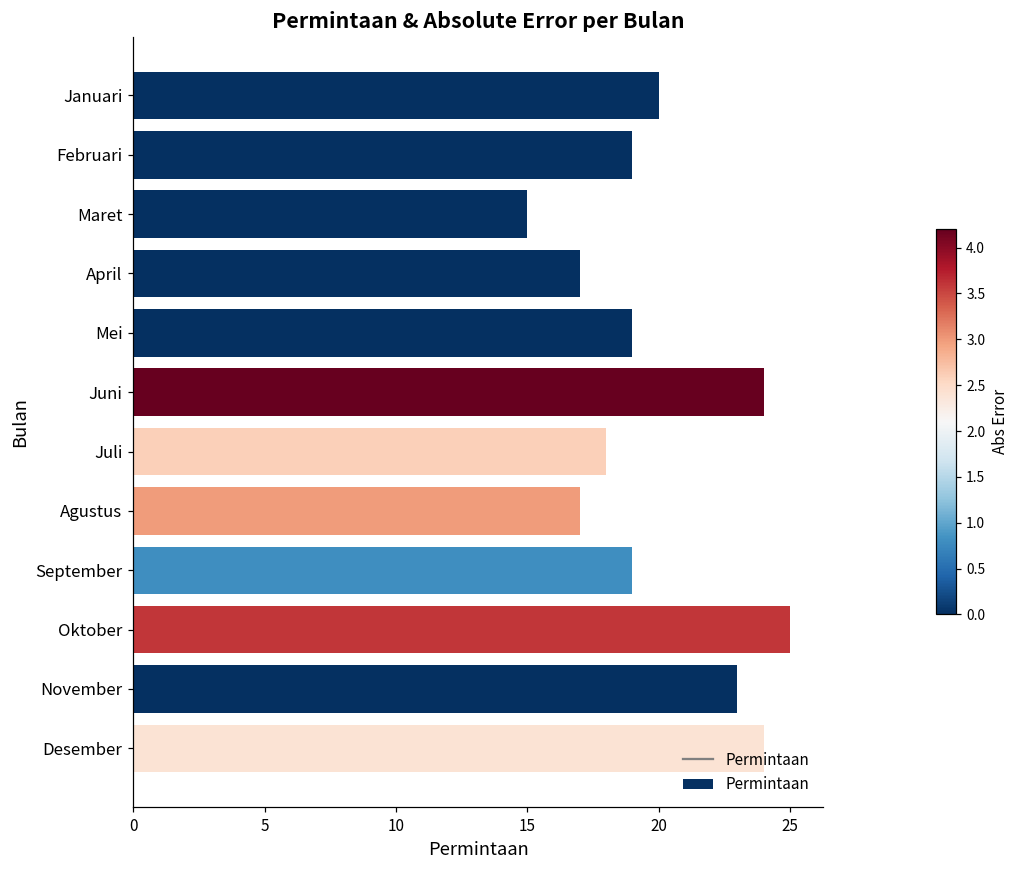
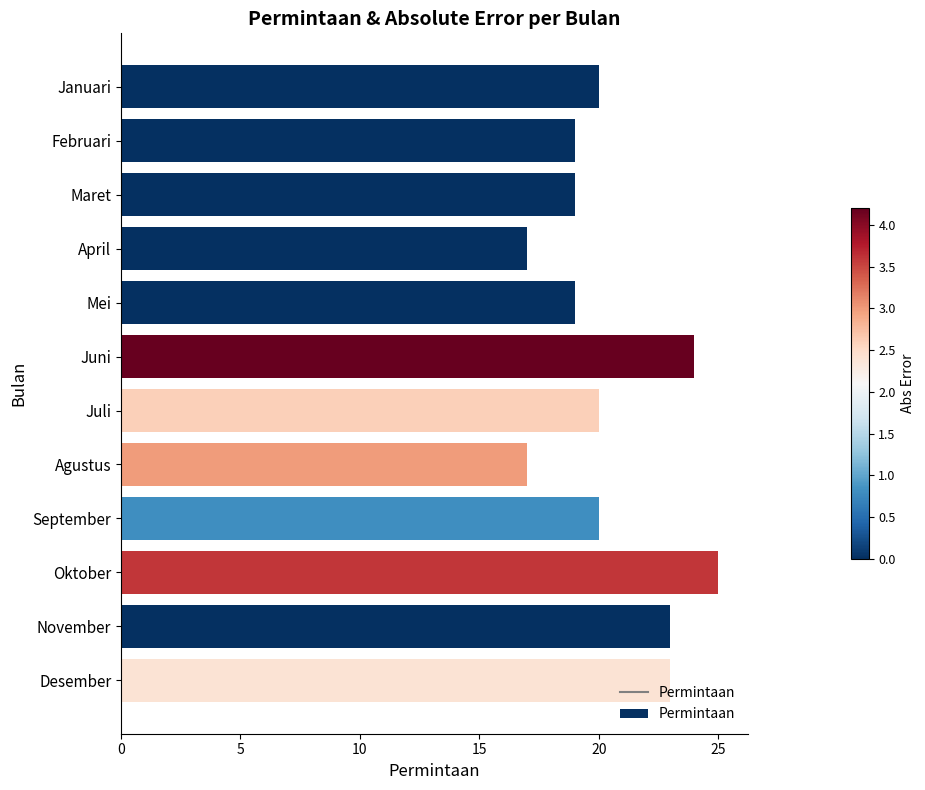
  {
    "Januari": 20,
    "Februari": 19,
-   "Maret": 15,
+   "Maret": 19,
    "April": 17,
    "Mei": 19,
    "Juni": 24,
-   "Juli": 18,
+   "Juli": 20,
    "Agustus": 17,
-   "September": 19,
+   "September": 20,
    "Oktober": 25,
    "November": 23,
-   "Desember": 24
+   "Desember": 23
  }
